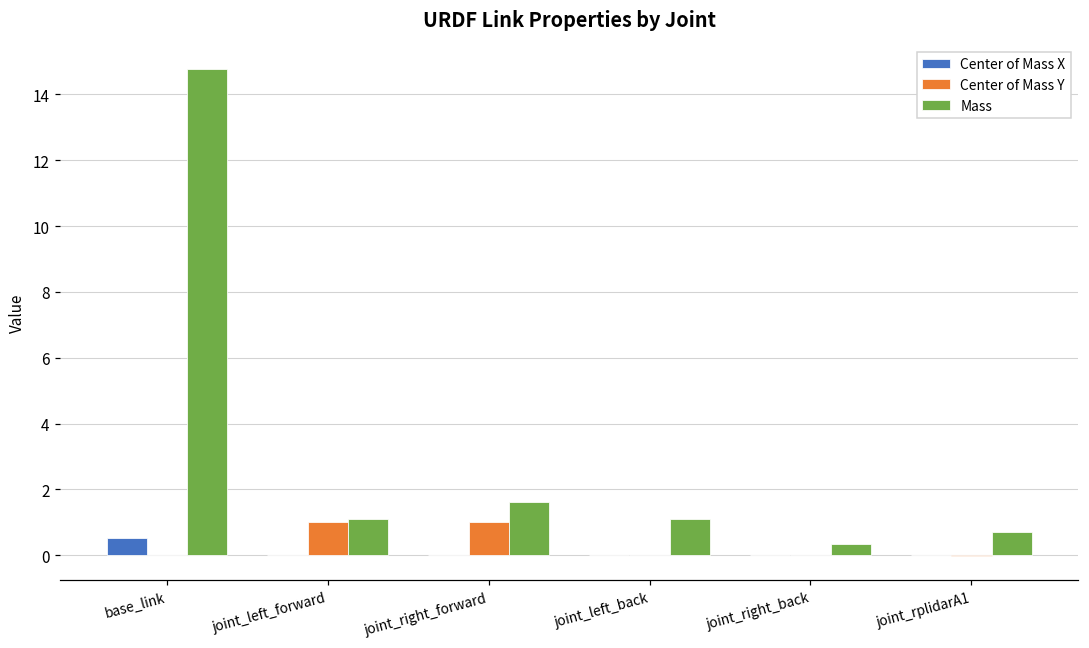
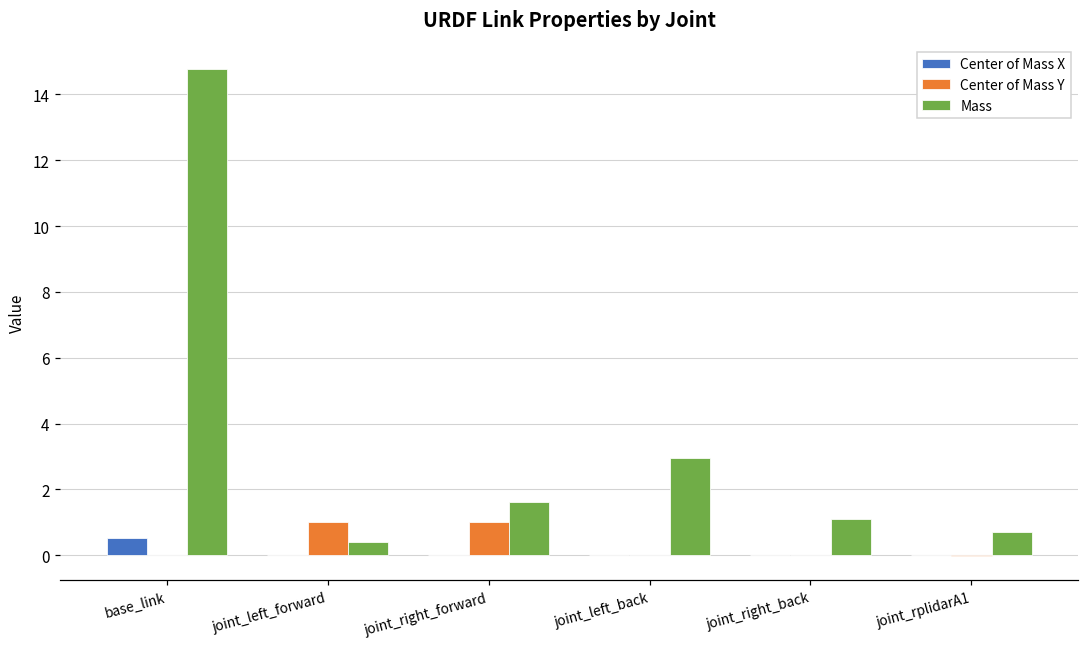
  {
    "Center of Mass X": {
      "base_link": 0.5
    },
    "Center of Mass Y": {
      "joint_left_forward": 1.0,
      "joint_right_forward": 1.0
    },
    "Mass": {
      "base_link": 14.8,
-     "joint_left_forward": 1.1,
+     "joint_left_forward": 0.4,
      "joint_right_forward": 1.6,
-     "joint_left_back": 1.1,
-     "joint_right_back": 0.3,
+     "joint_left_back": 2.9,
+     "joint_right_back": 1.1,
      "joint_rplidarA1": 0.7
    }
  }
